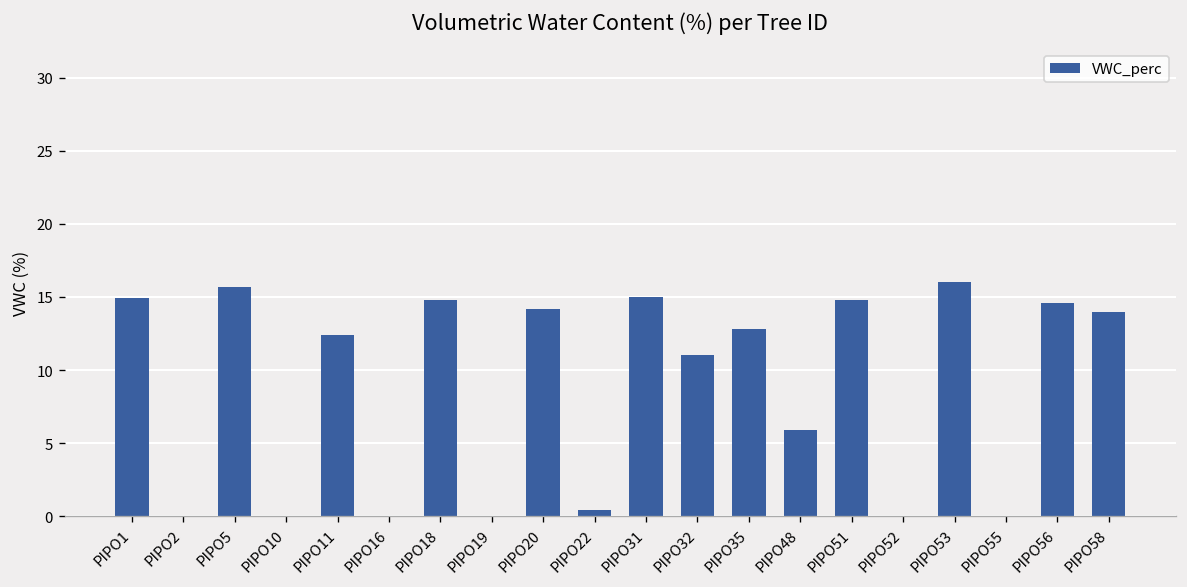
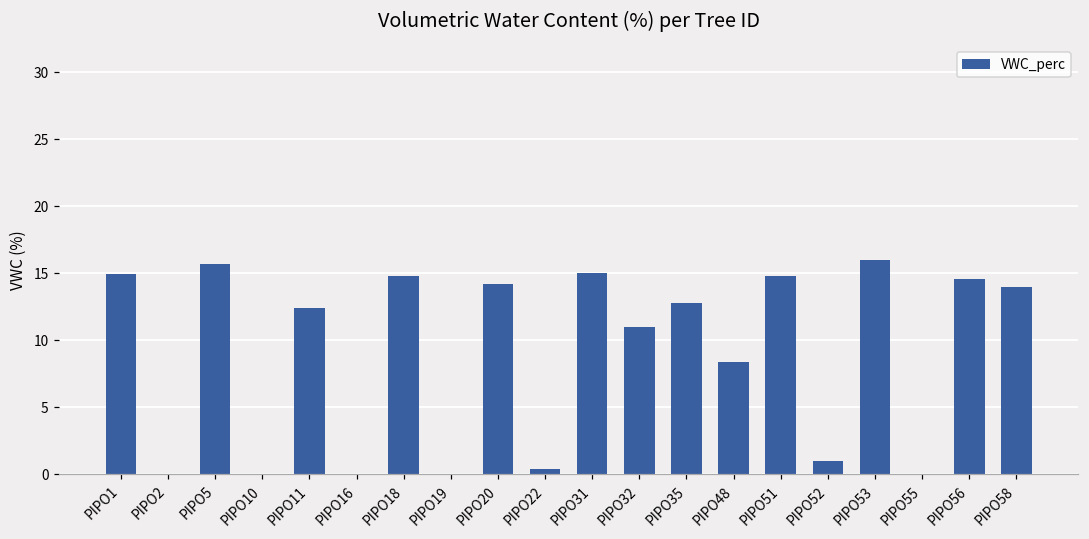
  {
    "PIPO1": 14.9,
    "PIPO2": 0.0,
    "PIPO5": 15.7,
    "PIPO10": 0.0,
    "PIPO11": 12.4,
    "PIPO16": 0.0,
    "PIPO18": 14.8,
    "PIPO19": 0.0,
    "PIPO20": 14.2,
    "PIPO22": 0.4,
    "PIPO31": 15.0,
    "PIPO32": 11.0,
    "PIPO35": 12.8,
-   "PIPO48": 5.9,
+   "PIPO48": 8.4,
    "PIPO51": 14.8,
-   "PIPO52": 0,
+   "PIPO52": 1,
    "PIPO53": 16.0,
    "PIPO55": 0.0,
    "PIPO56": 14.6,
    "PIPO58": 14.0
  }
